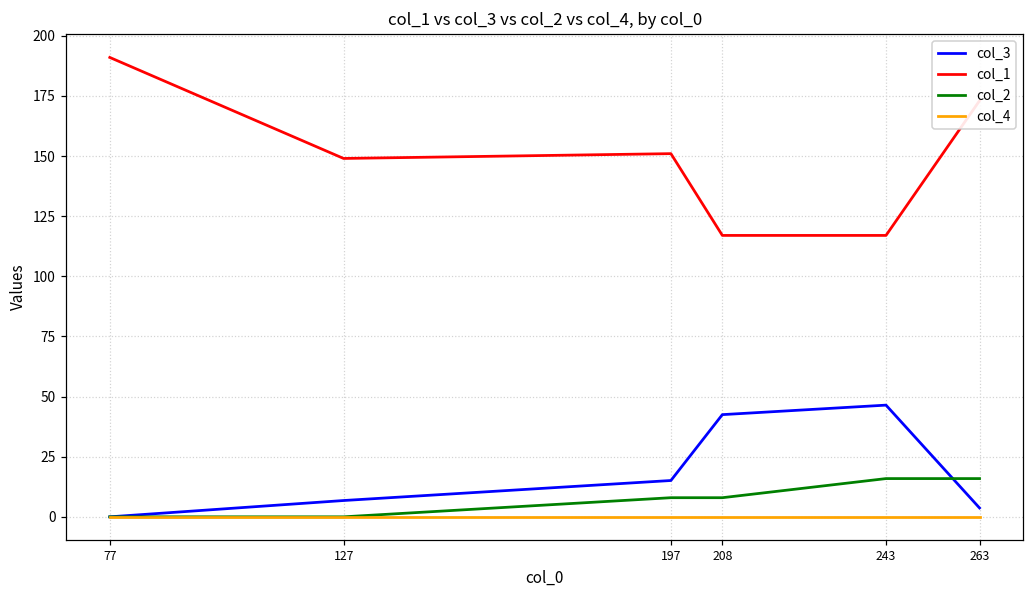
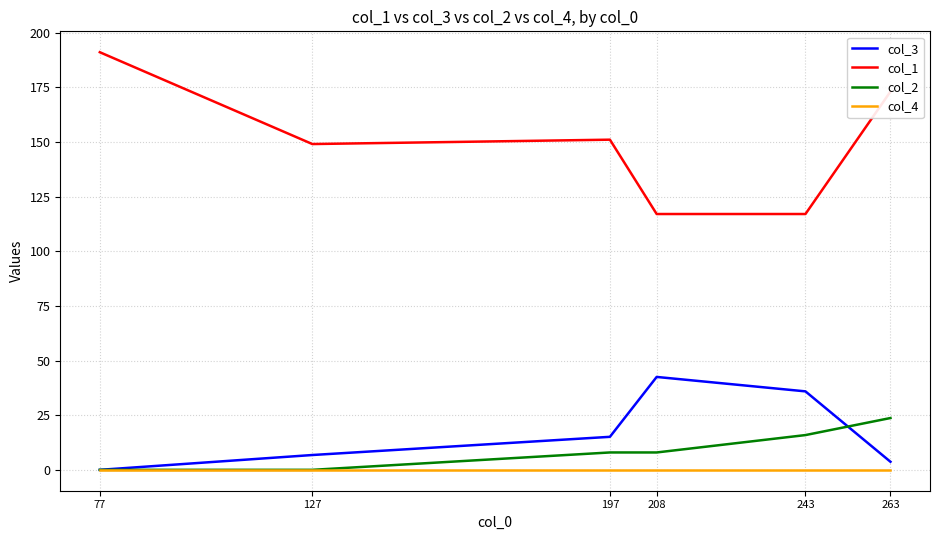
  {
    "col_3": {
      "127": 7,
      "197": 15,
      "208": 42,
-     "243": 46,
+     "243": 36,
      "263": 4
    },
    "col_1": {
      "77": 191,
      "127": 149,
      "197": 151,
      "208": 117,
      "243": 117
    },
    "col_2": {
      "197": 8,
      "208": 8,
      "243": 16,
-     "263": 16
+     "263": 24
    },
    "col_4": {
      "197": 0,
      "208": 0,
      "243": 0,
      "263": 0
    }
  }
